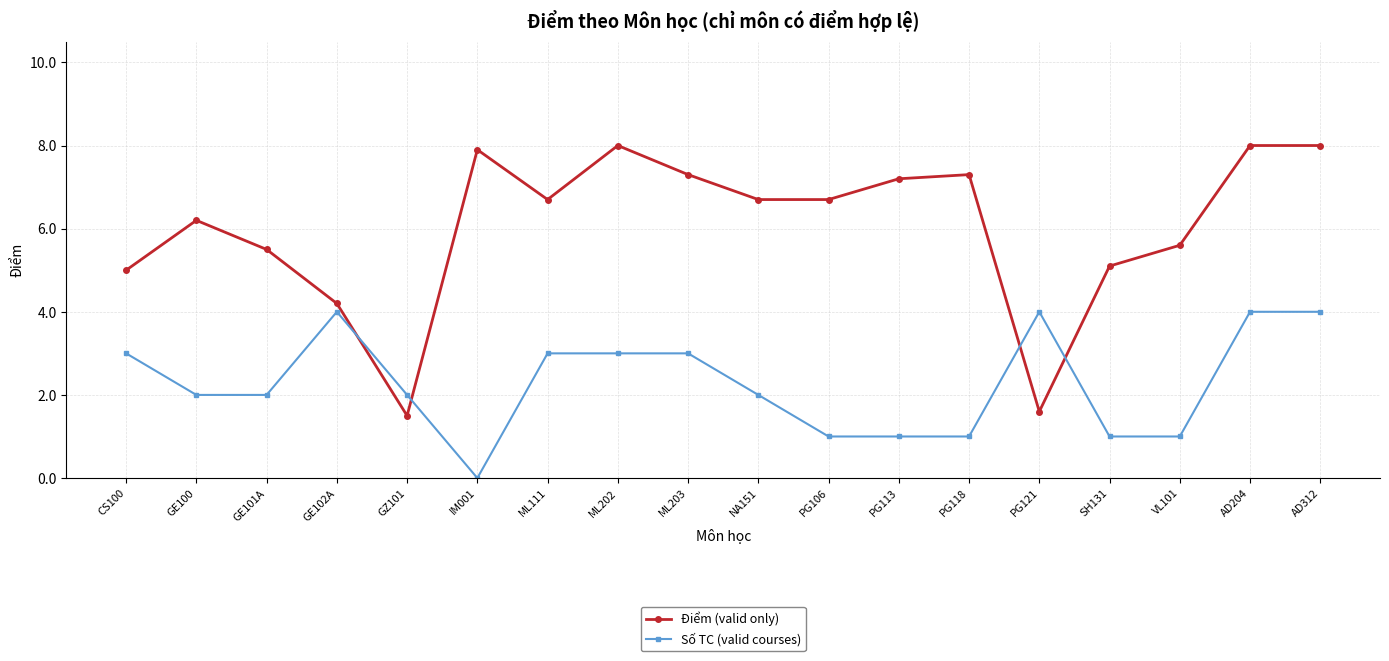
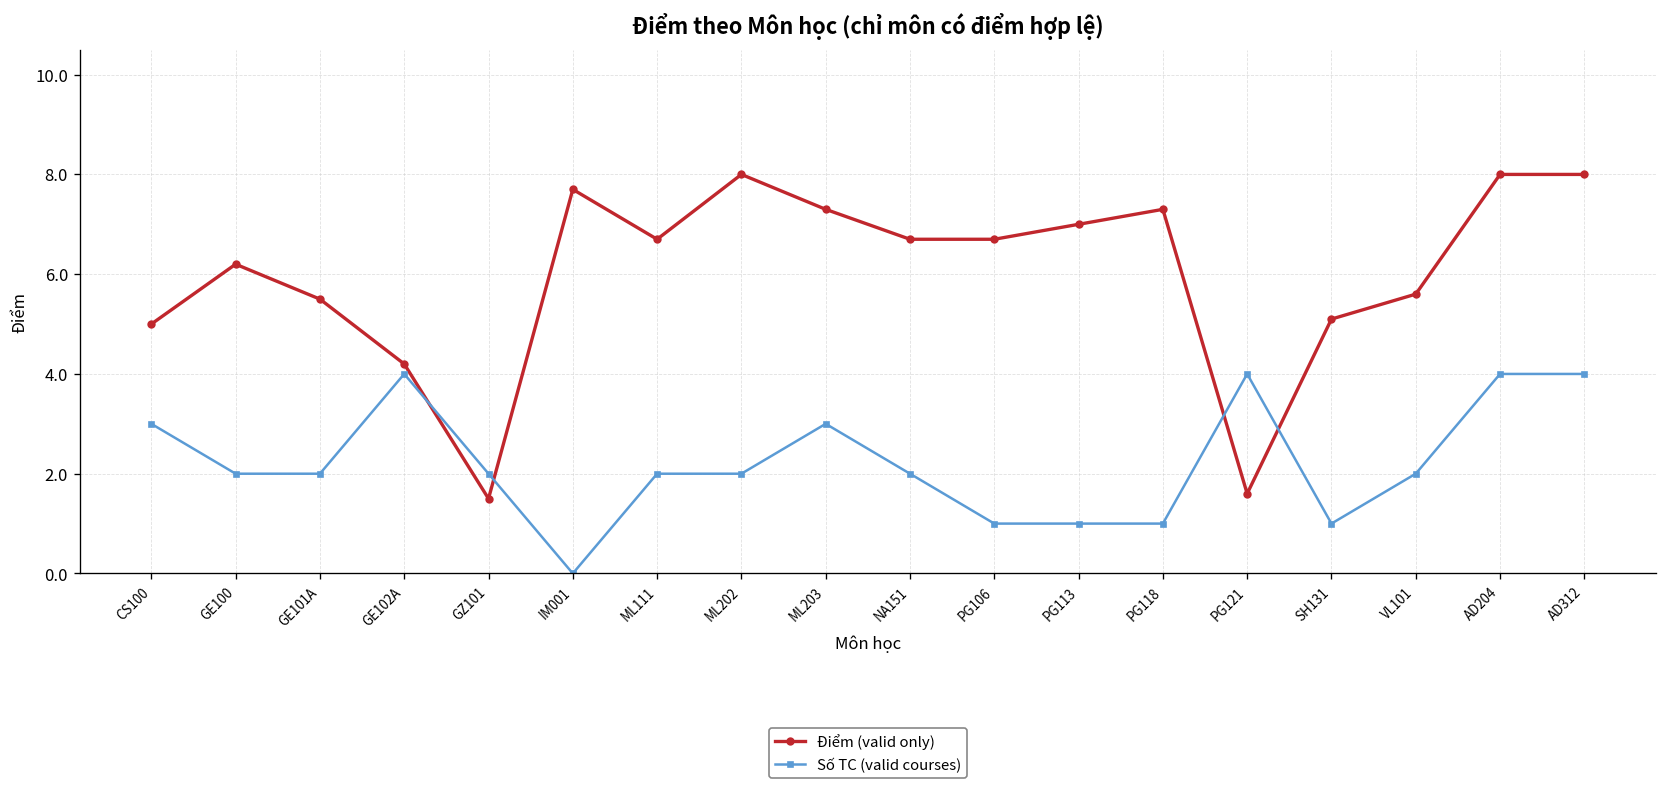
  {
    "Điểm (valid only)": {
      "CS100": 5.0,
      "GE100": 6.2,
      "GE101A": 5.5,
      "GE102A": 4.2,
      "GZ101": 1.5,
-     "IM001": 7.9,
+     "IM001": 7.7,
      "ML111": 6.7,
      "ML202": 8.0,
      "ML203": 7.3,
      "NA151": 6.7,
      "PG106": 6.7,
-     "PG113": 7.2,
+     "PG113": 7.0,
      "PG118": 7.3,
      "PG121": 1.6,
      "SH131": 5.1,
      "VL101": 5.6,
      "AD204": 8.0,
      "AD312": 8.0
    },
    "Số TC (valid courses)": {
      "CS100": 3,
      "GE100": 2,
      "GE101A": 2,
      "GE102A": 4,
      "GZ101": 2,
      "IM001": 0,
-     "ML111": 3,
-     "ML202": 3,
+     "ML111": 2,
+     "ML202": 2,
      "ML203": 3,
      "NA151": 2,
      "PG106": 1,
      "PG113": 1,
      "PG118": 1,
      "PG121": 4,
      "SH131": 1,
-     "VL101": 1,
+     "VL101": 2,
      "AD204": 4,
      "AD312": 4
    }
  }
